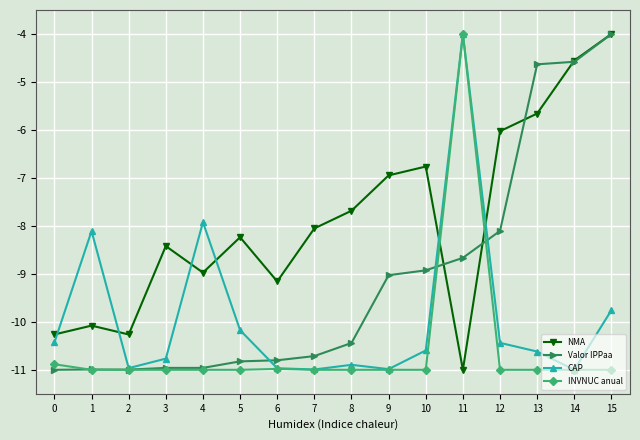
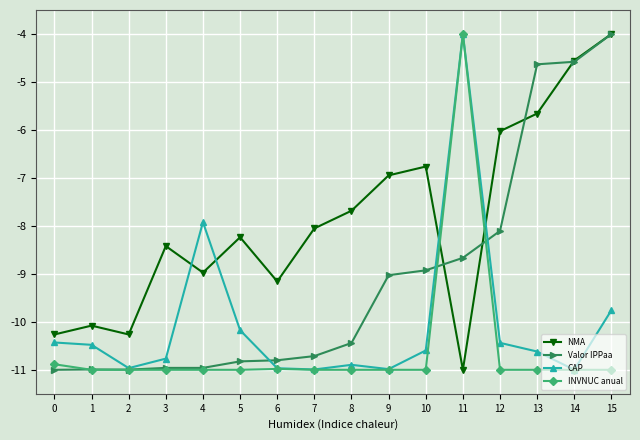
  {
    "NMA": {
      "0": -10.3,
      "1": -10.1,
      "2": -10.3,
      "3": -8.4,
      "4": -9.0,
      "5": -8.2,
      "6": -9.2,
      "7": -8.1,
      "8": -7.7,
      "9": -6.9,
      "10": -6.8,
      "11": -11.0,
      "12": -6.0,
      "13": -5.7
    },
    "CAP": {
      "0": -10.4,
-     "1": -8.1,
+     "1": -10.5,
      "3": -10.8,
      "4": -7.9,
      "5": -10.2,
      "8": -10.9,
      "10": -10.6,
      "12": -10.4,
      "13": -10.6,
      "15": -9.8
    }
  }
